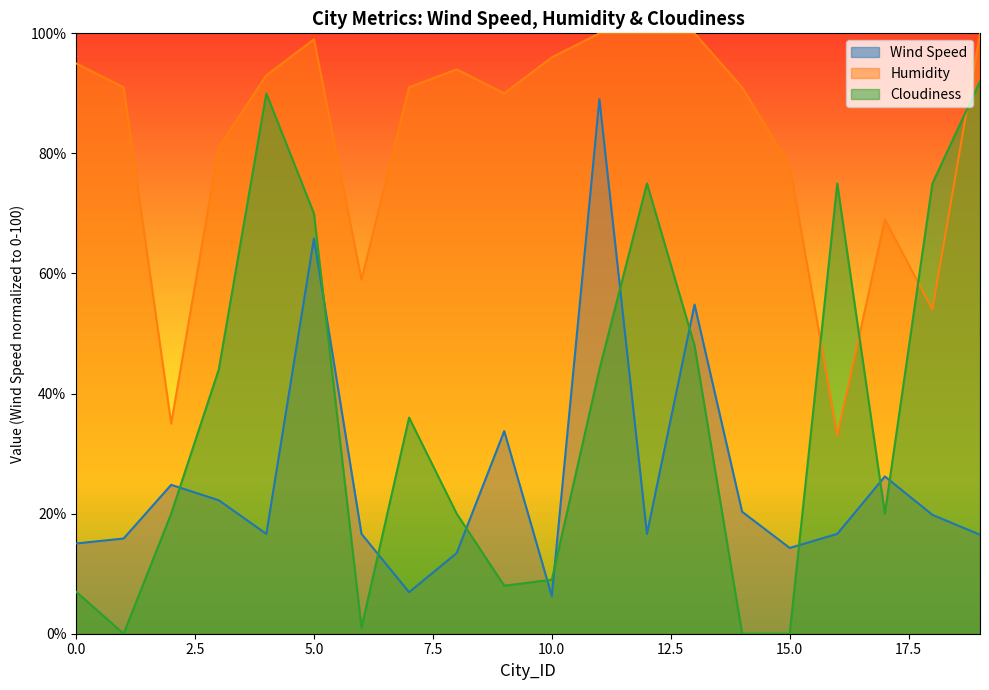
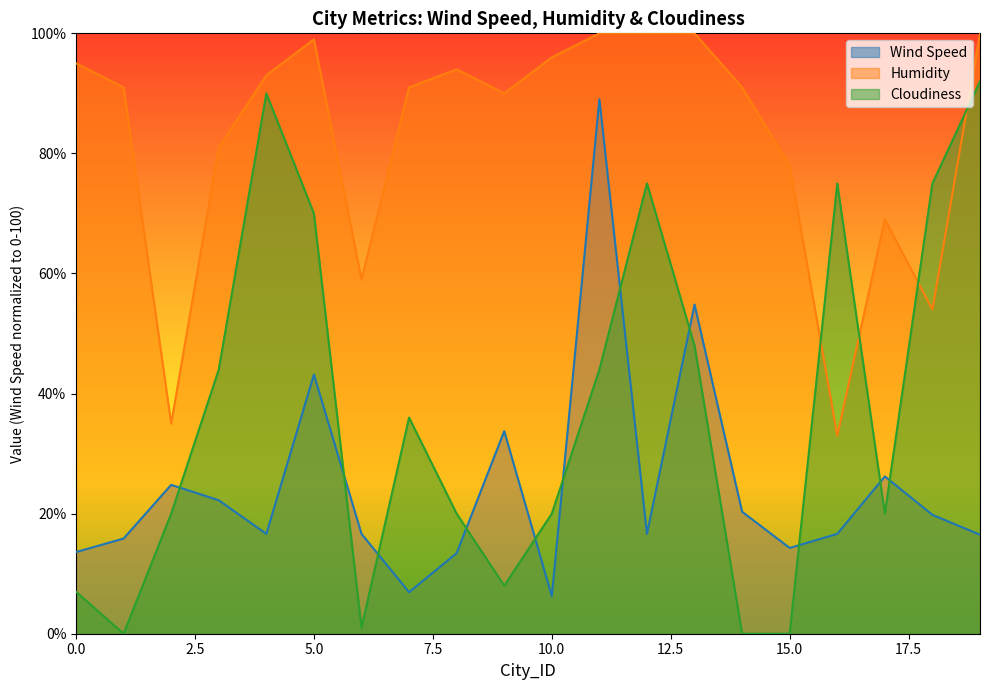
  {
    "Wind Speed": {
-     "0.0": "15%",
-     "5.0": "66%",
+     "0.0": "14%",
+     "5.0": "43%",
      "10.0": "6%",
      "15.0": "14%"
    },
    "Humidity": {
      "0.0": "95%",
      "5.0": "99%",
      "10.0": "96%",
      "15.0": "78%"
    },
    "Cloudiness": {
      "0.0": "7%",
      "5.0": "70%",
-     "10.0": "9%",
+     "10.0": "20%",
      "15.0": "0%"
    }
  }
